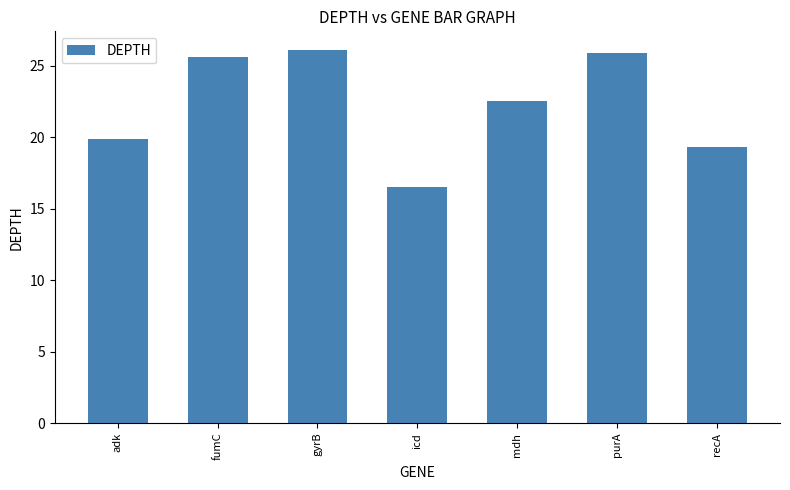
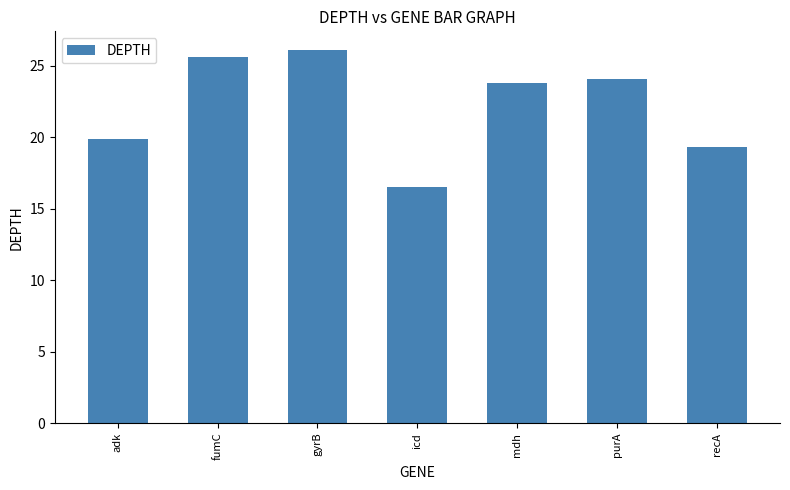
  {
    "adk": 19.9,
    "fumC": 25.6,
    "gyrB": 26.1,
    "icd": 16.5,
-   "mdh": 22.5,
-   "purA": 25.9,
+   "mdh": 23.8,
+   "purA": 24.1,
    "recA": 19.3
  }
